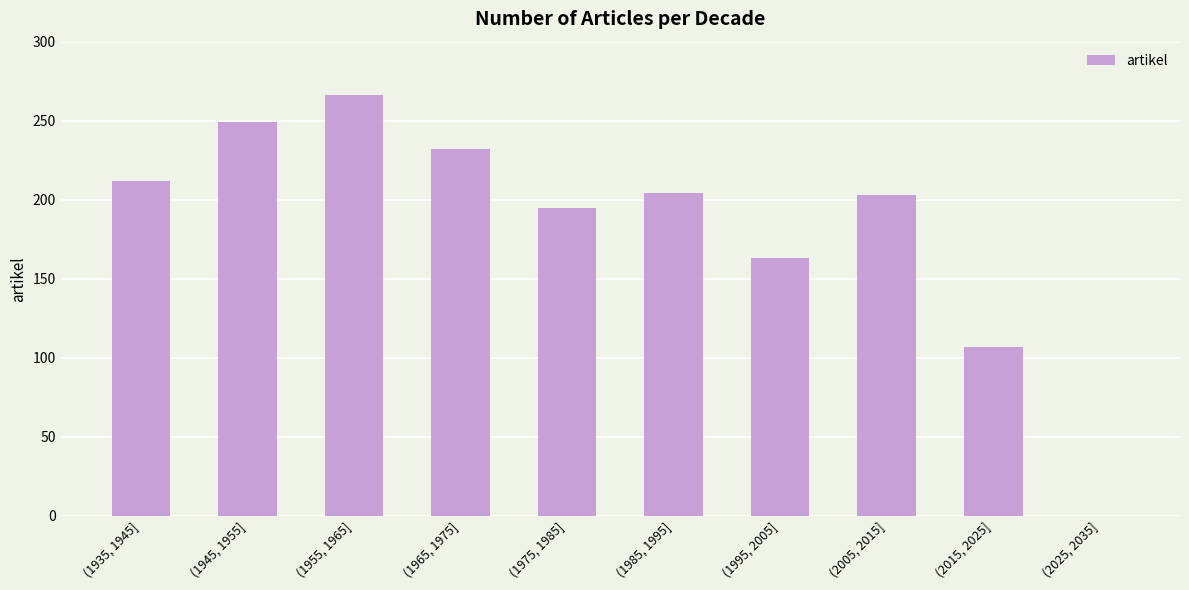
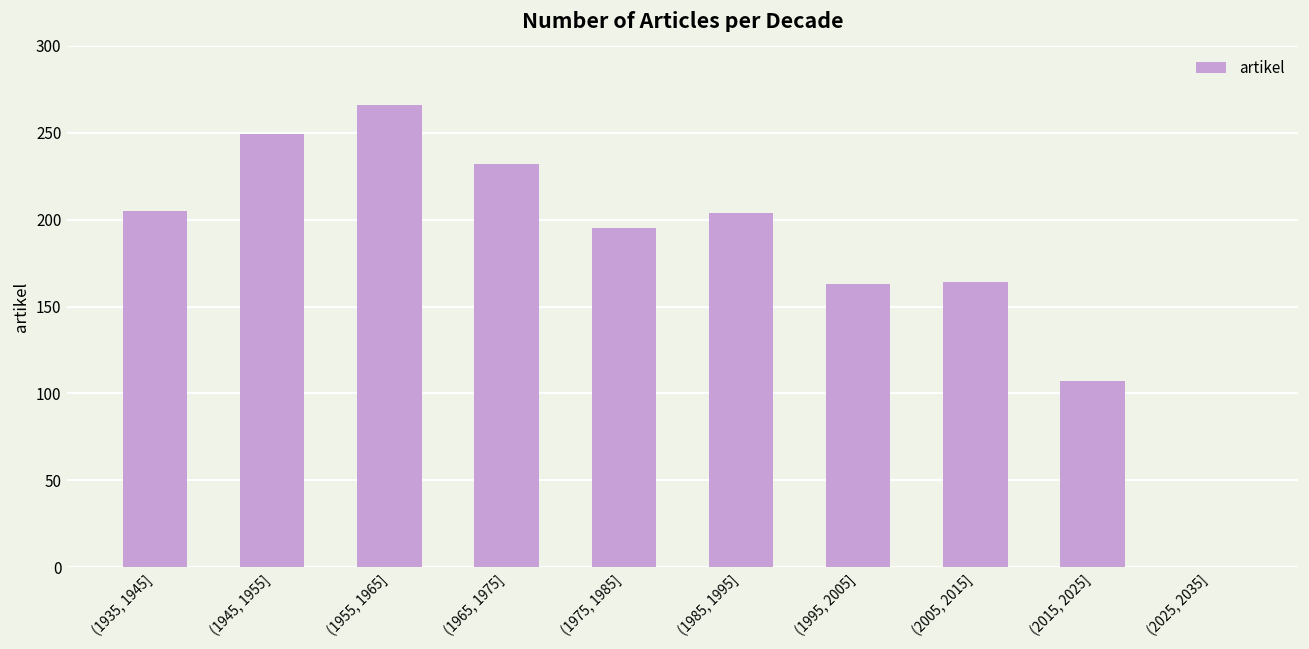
  {
-   "(1935, 1945]": 212,
+   "(1935, 1945]": 205,
    "(1945, 1955]": 249,
    "(1955, 1965]": 266,
    "(1965, 1975]": 232,
    "(1975, 1985]": 195,
    "(1985, 1995]": 204,
    "(1995, 2005]": 163,
-   "(2005, 2015]": 203,
+   "(2005, 2015]": 164,
    "(2015, 2025]": 107,
    "(2025, 2035]": 0
  }
